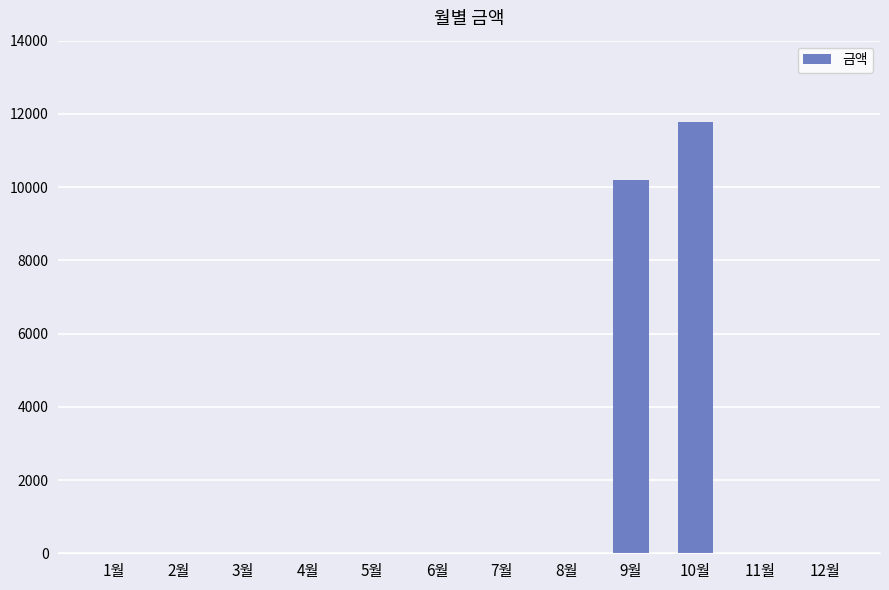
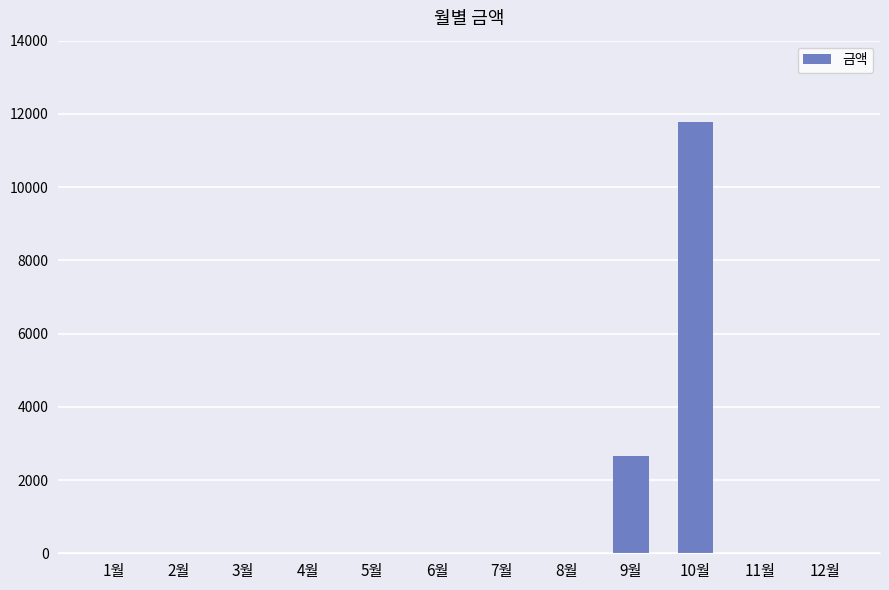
  {
    "1월": 0,
    "2월": 0,
    "3월": 0,
    "4월": 0,
    "5월": 0,
    "6월": 0,
    "7월": 0,
    "8월": 0,
-   "9월": 10200,
+   "9월": 2700,
    "10월": 11800,
    "11월": 0,
    "12월": 0
  }
